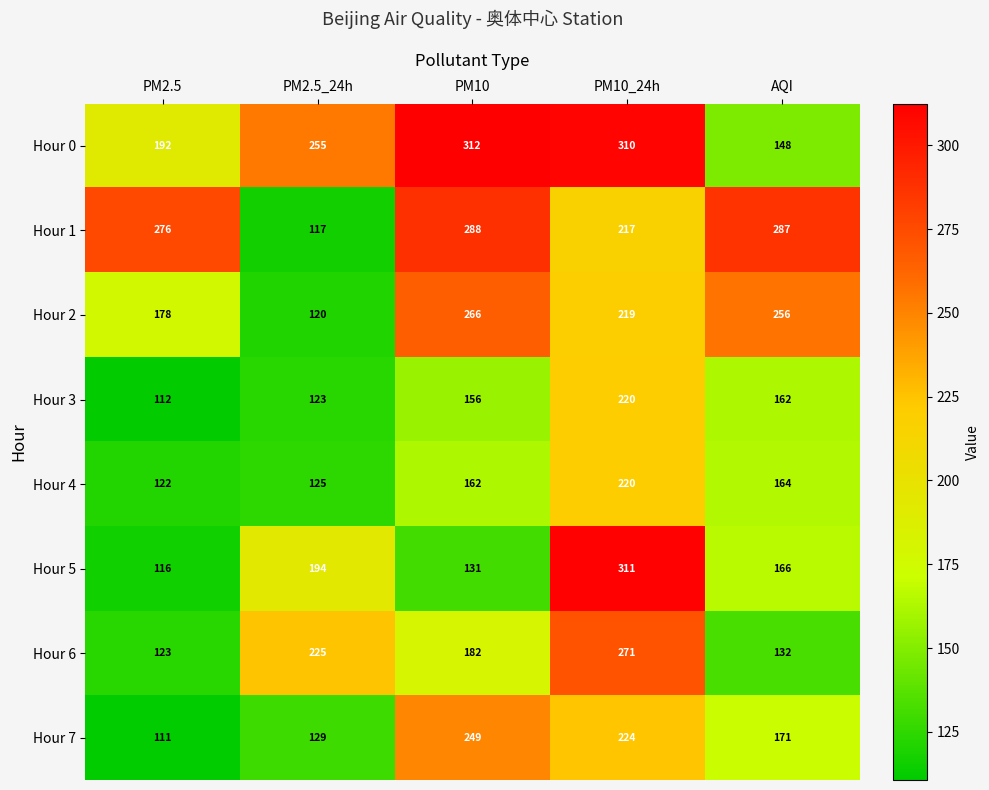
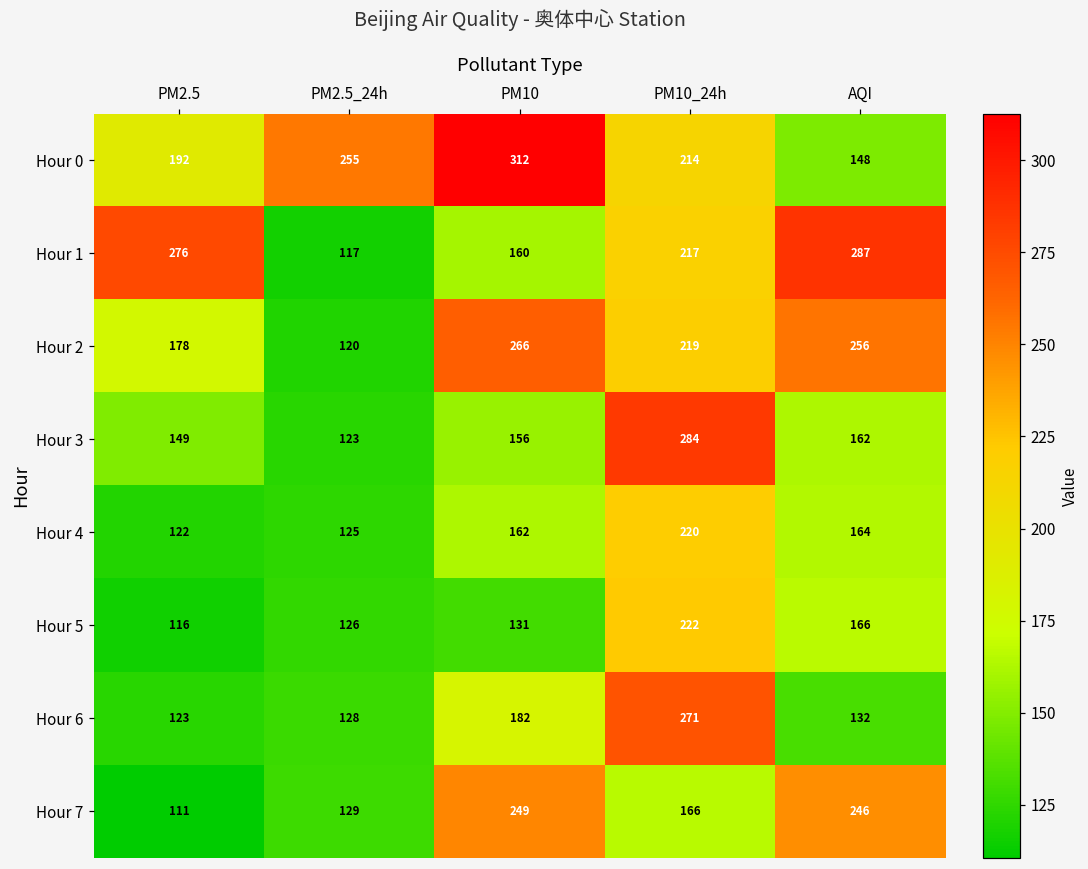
  {
    "Hour 0": {
      "PM2.5": 192,
      "PM2.5_24h": 255,
      "PM10": 312,
-     "PM10_24h": 310,
+     "PM10_24h": 214,
      "AQI": 148
    },
    "Hour 1": {
      "PM2.5": 276,
      "PM2.5_24h": 117,
-     "PM10": 288,
+     "PM10": 160,
      "PM10_24h": 217,
      "AQI": 287
    },
    "Hour 2": {
      "PM2.5": 178,
      "PM2.5_24h": 120,
      "PM10": 266,
      "PM10_24h": 219,
      "AQI": 256
    },
    "Hour 3": {
-     "PM2.5": 112,
+     "PM2.5": 149,
      "PM2.5_24h": 123,
      "PM10": 156,
-     "PM10_24h": 220,
+     "PM10_24h": 284,
      "AQI": 162
    },
    "Hour 4": {
      "PM2.5": 122,
      "PM2.5_24h": 125,
      "PM10": 162,
      "PM10_24h": 220,
      "AQI": 164
    },
    "Hour 5": {
      "PM2.5": 116,
-     "PM2.5_24h": 194,
+     "PM2.5_24h": 126,
      "PM10": 131,
-     "PM10_24h": 311,
+     "PM10_24h": 222,
      "AQI": 166
    },
    "Hour 6": {
      "PM2.5": 123,
-     "PM2.5_24h": 225,
+     "PM2.5_24h": 128,
      "PM10": 182,
      "PM10_24h": 271,
      "AQI": 132
    },
    "Hour 7": {
      "PM2.5": 111,
      "PM2.5_24h": 129,
      "PM10": 249,
-     "PM10_24h": 224,
-     "AQI": 171
+     "PM10_24h": 166,
+     "AQI": 246
    }
  }
